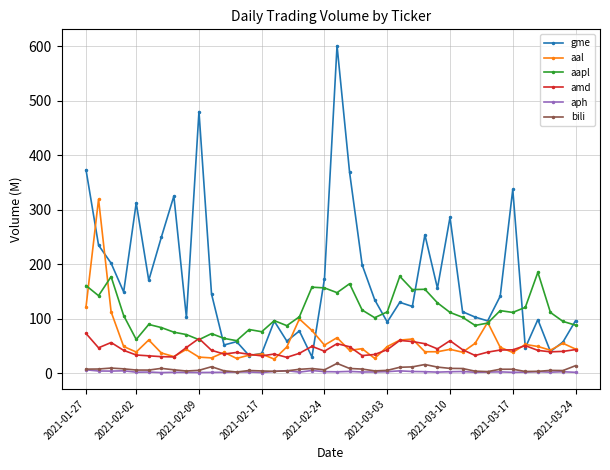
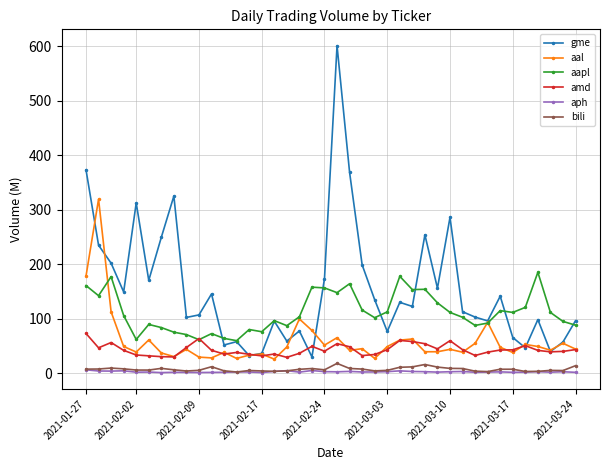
  {
    "gme": {
      "2021-01-27": 370,
      "2021-02-02": 310,
-     "2021-02-09": 480,
+     "2021-02-09": 110,
      "2021-02-24": 170,
-     "2021-03-03": 90,
+     "2021-03-03": 80,
      "2021-03-10": 290,
-     "2021-03-17": 340,
+     "2021-03-17": 70,
      "2021-03-24": 100
    },
    "aal": {
-     "2021-01-27": 120,
+     "2021-01-27": 180,
      "2021-02-02": 40,
      "2021-02-09": 30,
      "2021-02-24": 50,
      "2021-03-03": 50,
      "2021-03-10": 40,
      "2021-03-17": 40
    },
    "aapl": {
      "2021-01-27": 160,
      "2021-02-02": 60,
      "2021-02-17": 80,
      "2021-02-24": 160,
      "2021-03-03": 110,
      "2021-03-10": 110,
      "2021-03-17": 110,
      "2021-03-24": 90
    },
    "amd": {
      "2021-01-27": 70,
      "2021-02-02": 30,
      "2021-02-24": 40,
      "2021-03-03": 40,
      "2021-03-10": 60,
      "2021-03-17": 40
    },
    "aph": {
      "2021-03-10": 0,
      "2021-03-17": 0,
      "2021-03-24": 0
    },
    "bili": {
      "2021-03-10": 10,
      "2021-03-17": 10,
      "2021-03-24": 10
    }
  }
